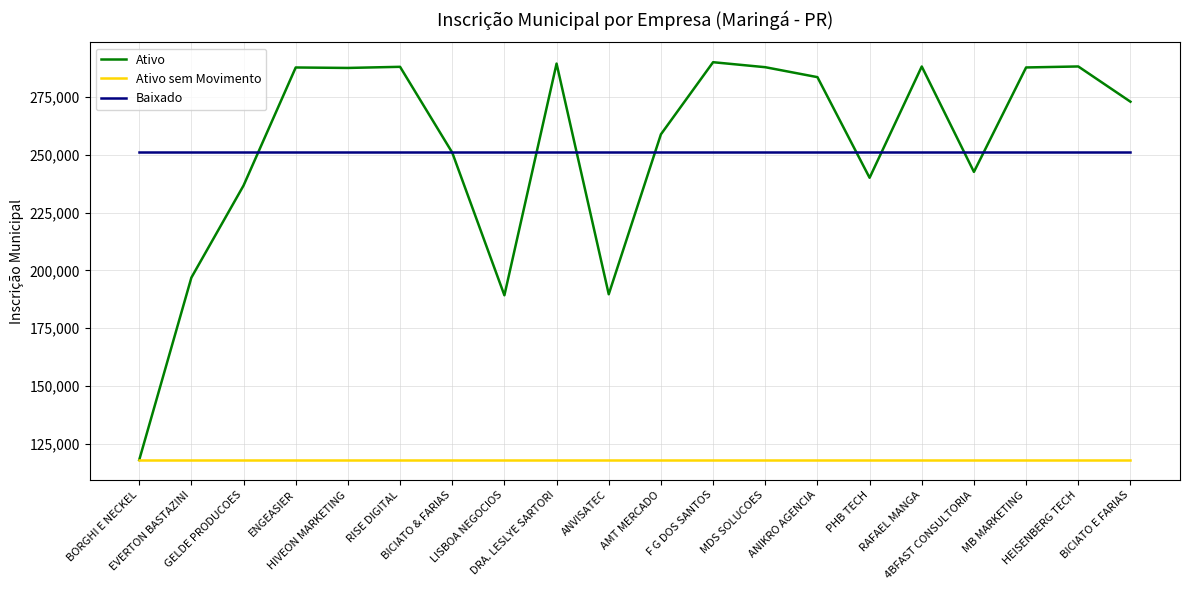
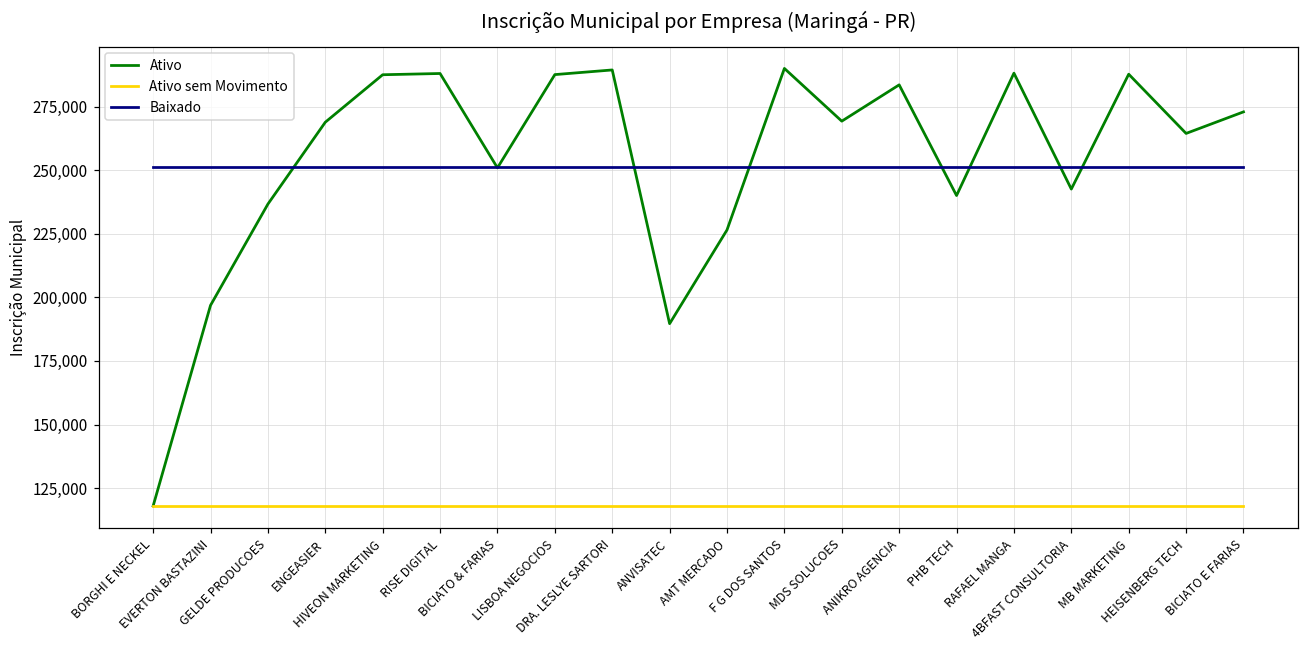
  {
    "Ativo": {
      "EVERTON BASTAZINI": "197,000",
      "GELDE PRODUCOES": "237,000",
-     "ENGEASIER": "288,000",
+     "ENGEASIER": "269,000",
      "HIVEON MARKETING": "288,000",
      "RISE DIGITAL": "288,000",
-     "LISBOA NEGOCIOS": "189,000",
+     "LISBOA NEGOCIOS": "288,000",
      "DRA. LESLYE SARTORI": "289,000",
      "ANVISATEC": "190,000",
-     "AMT MERCADO": "259,000",
+     "AMT MERCADO": "227,000",
      "F G DOS SANTOS": "290,000",
-     "MDS SOLUCOES": "288,000",
+     "MDS SOLUCOES": "269,000",
      "ANIKRO AGENCIA": "284,000",
      "PHB TECH": "240,000",
      "RAFAEL MANGA": "288,000",
      "4BFAST CONSULTORIA": "243,000",
      "MB MARKETING": "288,000",
-     "HEISENBERG TECH": "288,000",
+     "HEISENBERG TECH": "264,000",
      "BICIATO E FARIAS": "273,000"
    },
    "Ativo sem Movimento": {
      "EVERTON BASTAZINI": "118,000",
      "GELDE PRODUCOES": "118,000",
      "ENGEASIER": "118,000",
      "HIVEON MARKETING": "118,000",
      "RISE DIGITAL": "118,000",
      "BICIATO & FARIAS": "118,000",
      "LISBOA NEGOCIOS": "118,000",
      "DRA. LESLYE SARTORI": "118,000",
      "ANVISATEC": "118,000",
      "AMT MERCADO": "118,000",
      "F G DOS SANTOS": "118,000",
      "MDS SOLUCOES": "118,000",
      "ANIKRO AGENCIA": "118,000",
      "PHB TECH": "118,000",
      "RAFAEL MANGA": "118,000",
      "4BFAST CONSULTORIA": "118,000",
      "MB MARKETING": "118,000",
      "HEISENBERG TECH": "118,000",
      "BICIATO E FARIAS": "118,000"
    },
    "Baixado": {
      "BORGHI E NECKEL": "251,000",
      "EVERTON BASTAZINI": "251,000",
      "GELDE PRODUCOES": "251,000",
      "ENGEASIER": "251,000",
      "HIVEON MARKETING": "251,000",
      "RISE DIGITAL": "251,000",
      "LISBOA NEGOCIOS": "251,000",
      "DRA. LESLYE SARTORI": "251,000",
      "ANVISATEC": "251,000",
      "AMT MERCADO": "251,000",
      "F G DOS SANTOS": "251,000",
      "MDS SOLUCOES": "251,000",
      "ANIKRO AGENCIA": "251,000",
      "PHB TECH": "251,000",
      "RAFAEL MANGA": "251,000",
      "4BFAST CONSULTORIA": "251,000",
      "MB MARKETING": "251,000",
      "HEISENBERG TECH": "251,000",
      "BICIATO E FARIAS": "251,000"
    }
  }
